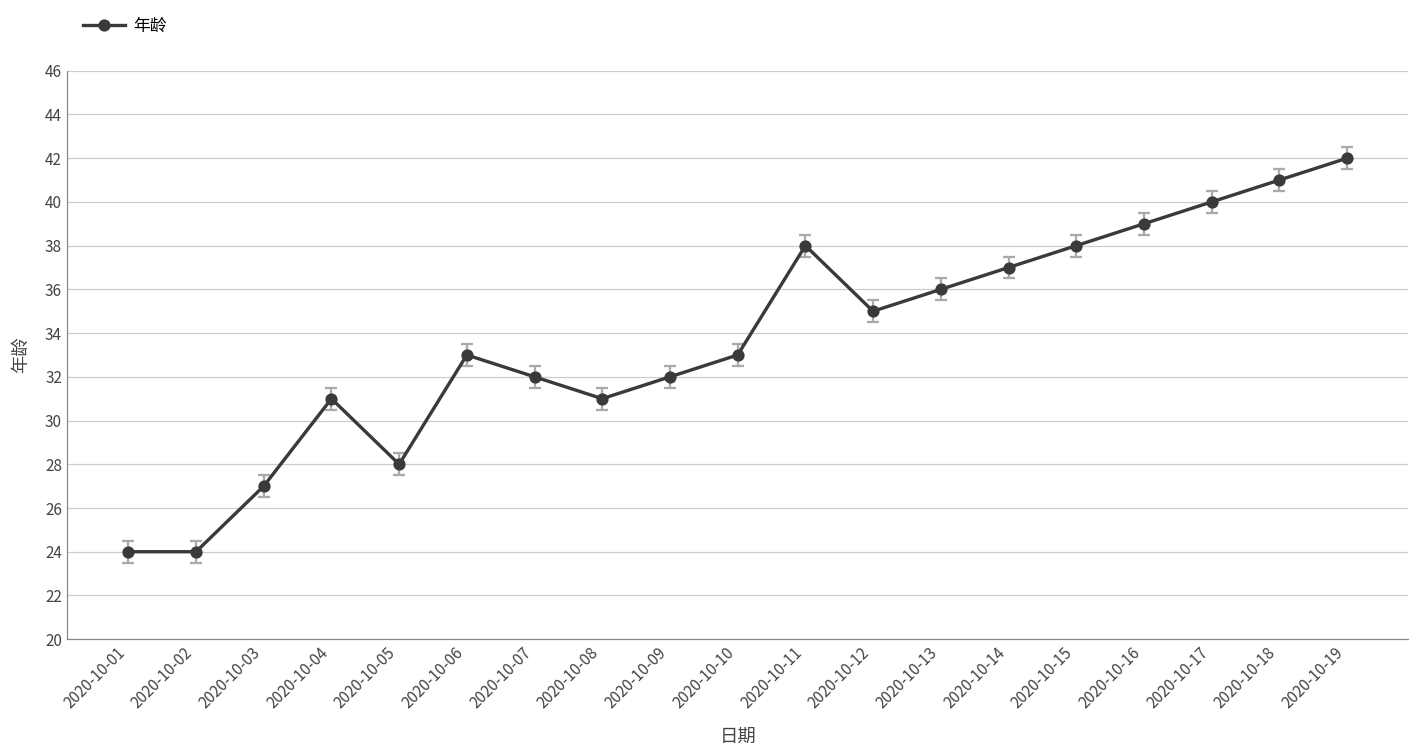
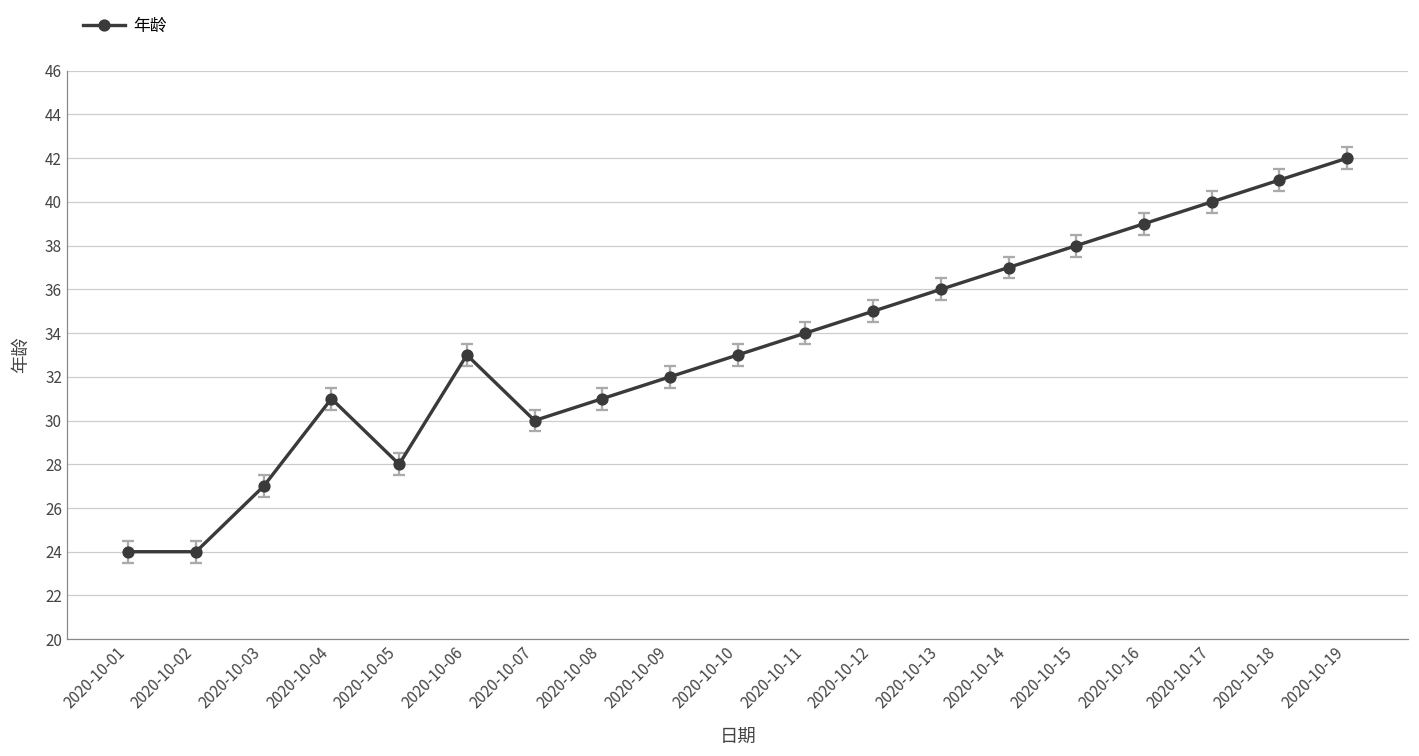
  {
    "年龄": {
      "2020-10-01": 24,
      "2020-10-02": 24,
      "2020-10-03": 27,
      "2020-10-04": 31,
      "2020-10-05": 28,
      "2020-10-06": 33,
-     "2020-10-07": 32,
+     "2020-10-07": 30,
      "2020-10-08": 31,
      "2020-10-09": 32,
      "2020-10-10": 33,
-     "2020-10-11": 38,
+     "2020-10-11": 34,
      "2020-10-12": 35,
      "2020-10-13": 36,
      "2020-10-14": 37,
      "2020-10-15": 38,
      "2020-10-16": 39,
      "2020-10-17": 40,
      "2020-10-18": 41,
      "2020-10-19": 42
    }
  }
